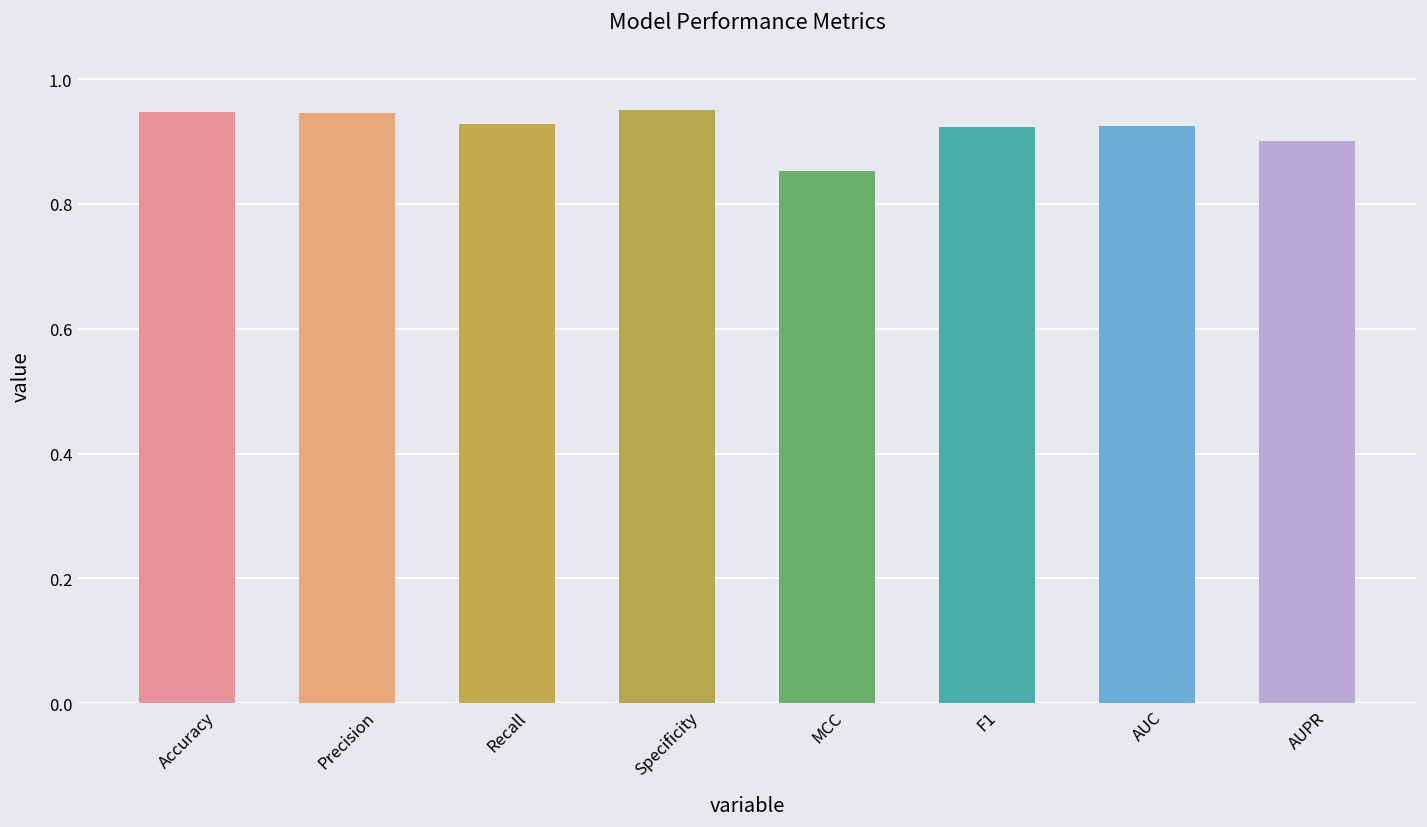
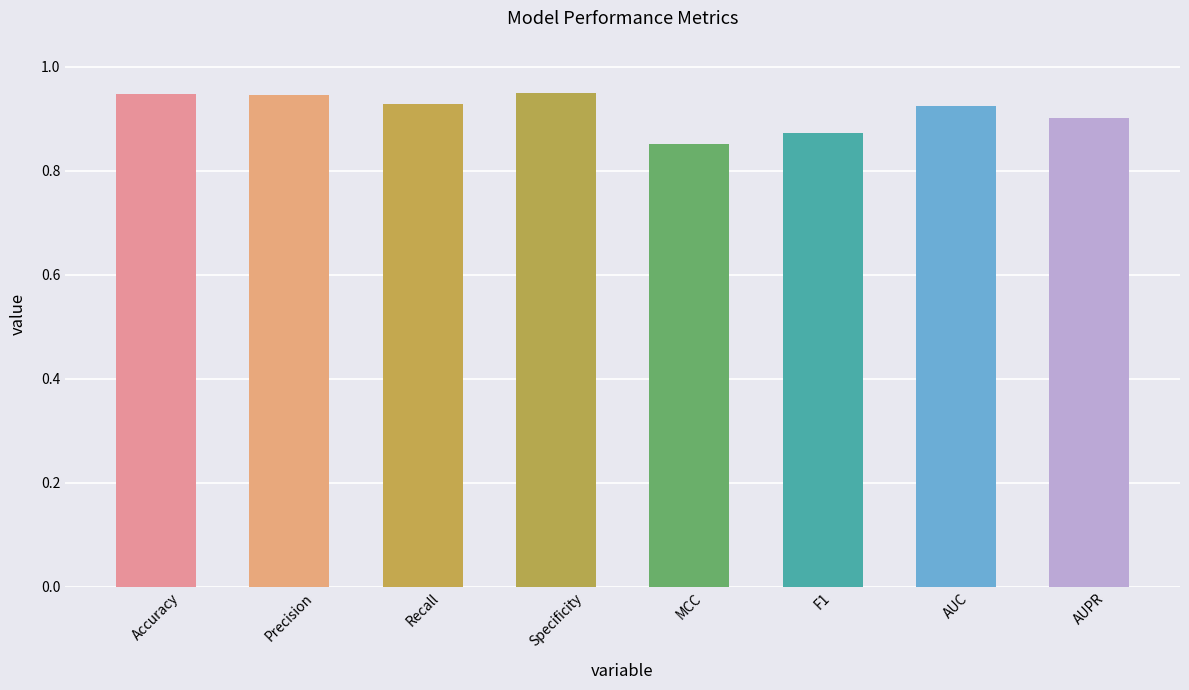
  {
    "Accuracy": 0.95,
    "Precision": 0.95,
    "Recall": 0.93,
    "Specificity": 0.95,
    "MCC": 0.85,
-   "F1": 0.92,
+   "F1": 0.87,
    "AUC": 0.93,
    "AUPR": 0.90
  }
